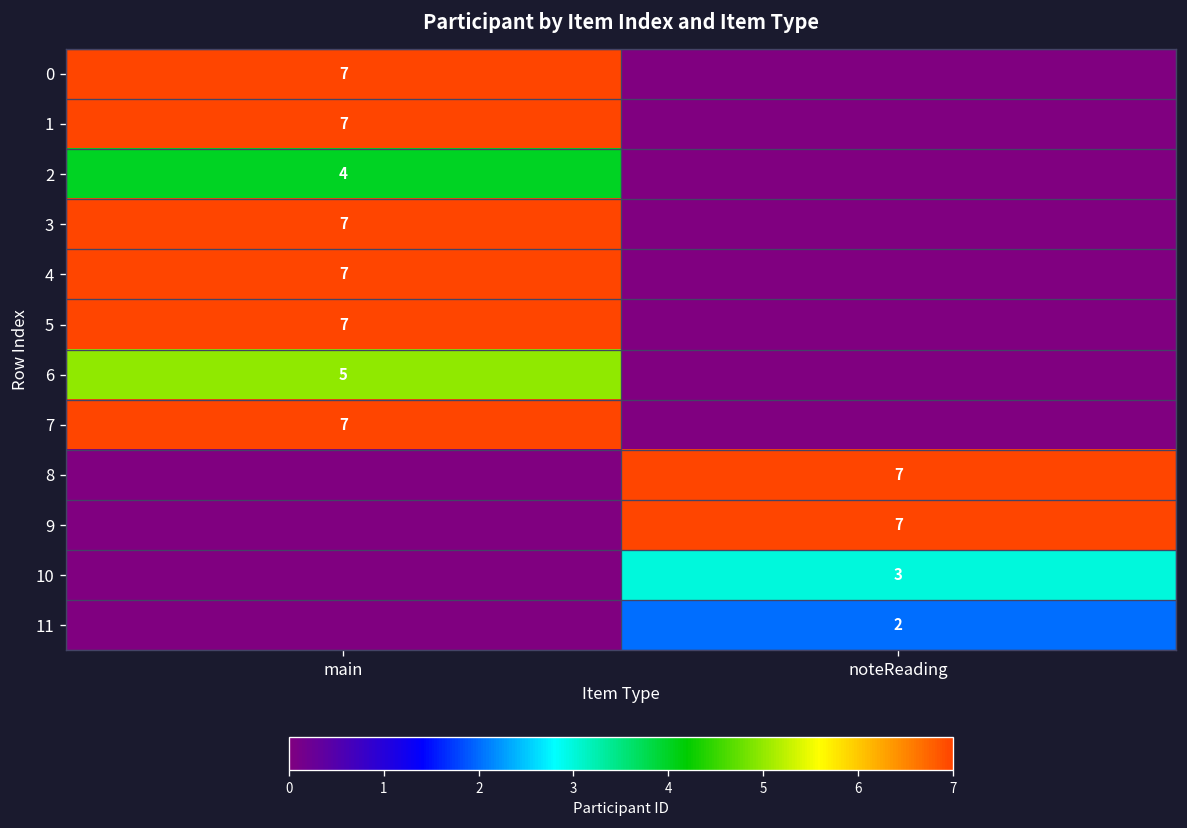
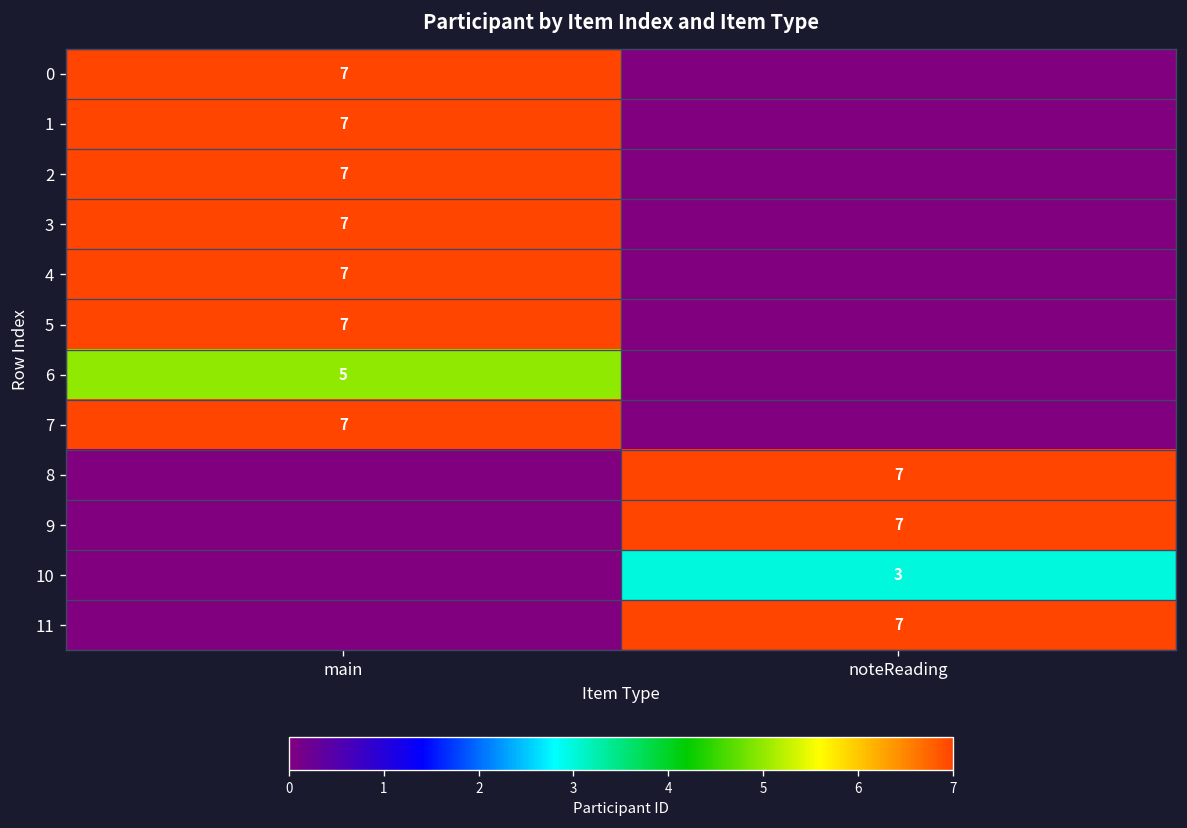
  {
    "0": {
      "main": 7
    },
    "1": {
      "main": 7
    },
    "2": {
-     "main": 4
+     "main": 7
    },
    "3": {
      "main": 7
    },
    "4": {
      "main": 7
    },
    "5": {
      "main": 7
    },
    "6": {
      "main": 5
    },
    "7": {
      "main": 7
    },
    "8": {
      "noteReading": 7
    },
    "9": {
      "noteReading": 7
    },
    "10": {
      "noteReading": 3
    },
    "11": {
-     "noteReading": 2
+     "noteReading": 7
    }
  }
